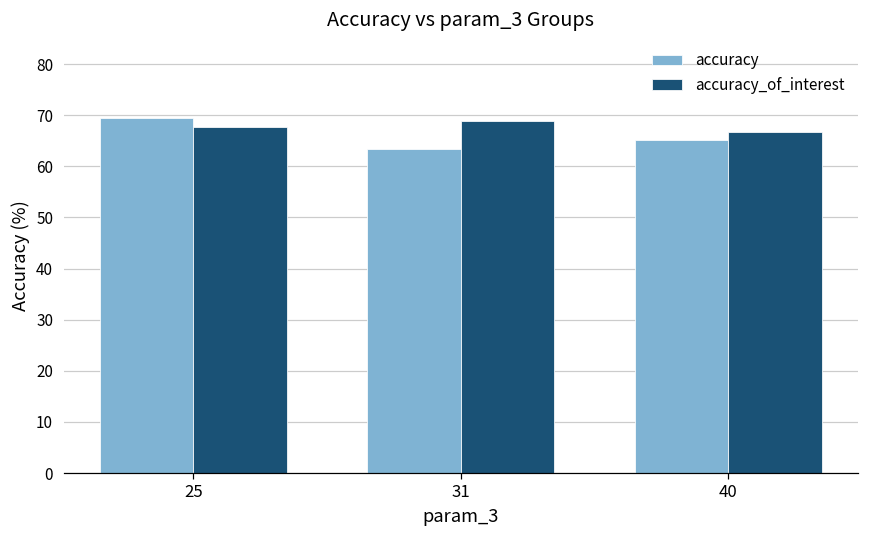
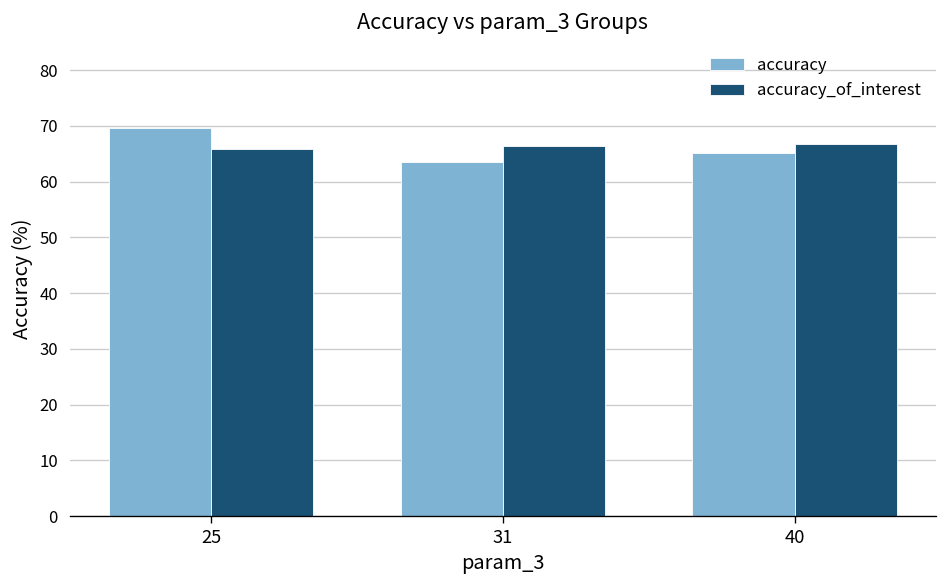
  {
    "accuracy": {
      "25": 70,
      "31": 63,
      "40": 65
    },
    "accuracy_of_interest": {
-     "25": 68,
-     "31": 69,
+     "25": 66,
+     "31": 66,
      "40": 67
    }
  }
